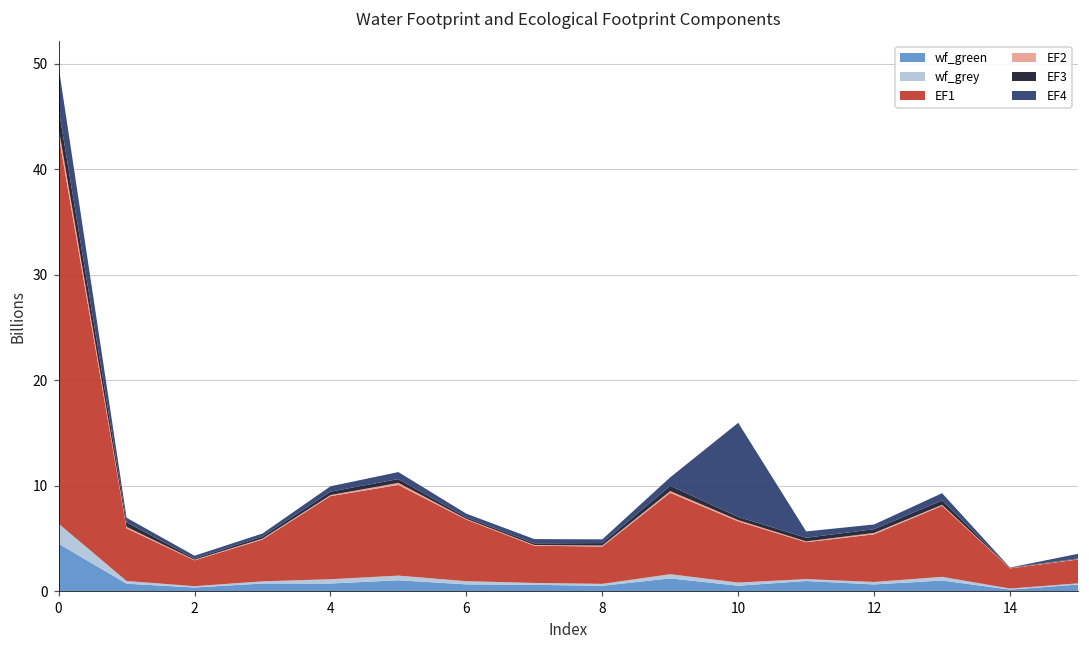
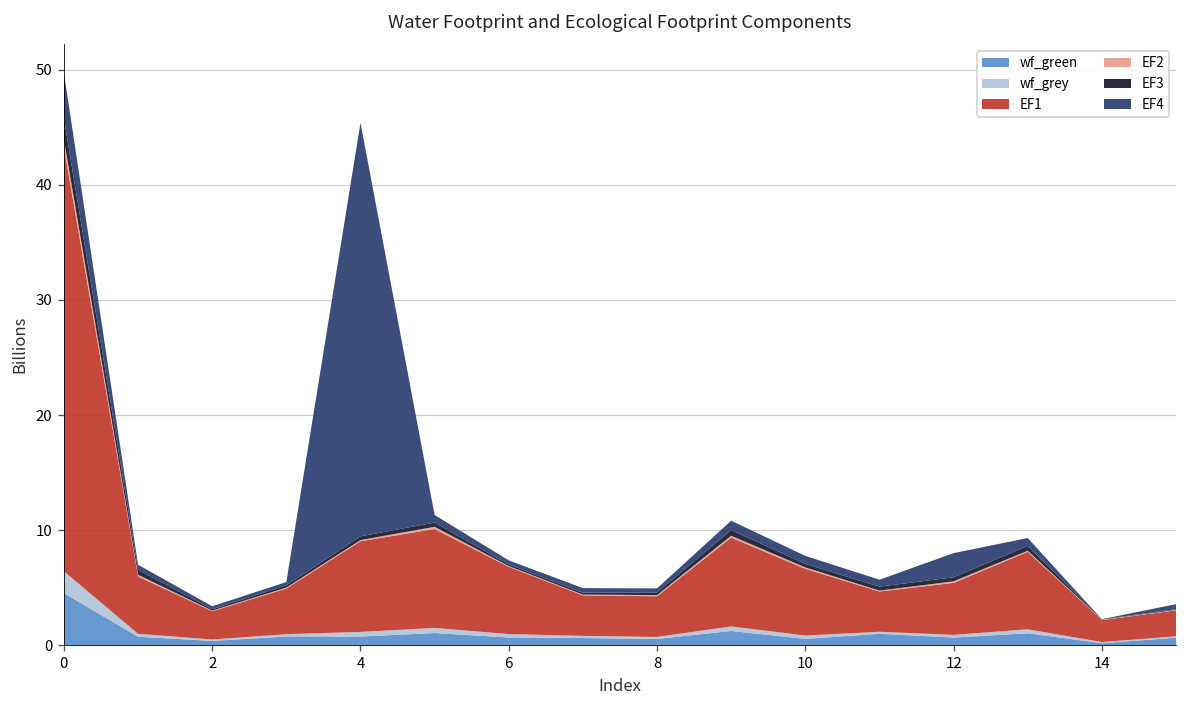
  {
    "wf_green": {
      "0": 5,
      "4": 1,
      "6": 1,
      "10": 1
    },
    "wf_grey": {
      "0": 2,
      "4": 0,
      "6": 0,
      "10": 0
    },
    "EF1": {
      "0": 37
    },
    "EF2": {
      "0": 1
    },
    "EF3": {
      "0": 2,
      "4": 0,
      "10": 0,
      "12": 0
    },
    "EF4": {
      "0": 4,
      "2": 0,
-     "4": 1,
+     "4": 36,
      "6": 0,
      "8": 0,
-     "10": 9,
-     "12": 0
+     "10": 1,
+     "12": 2
    }
  }
